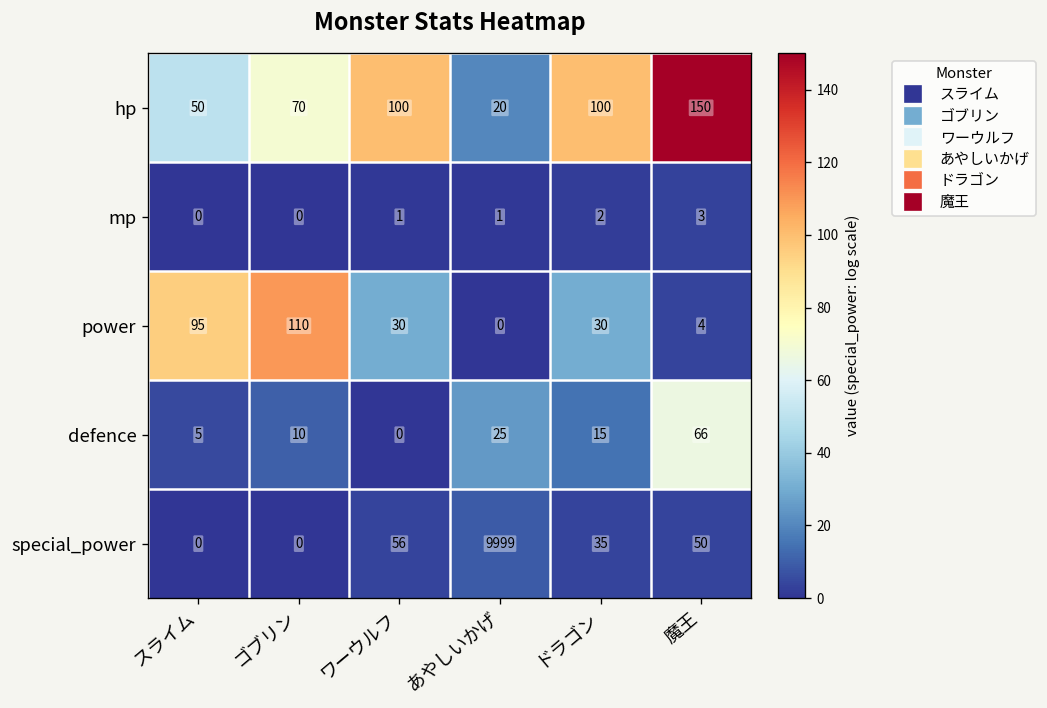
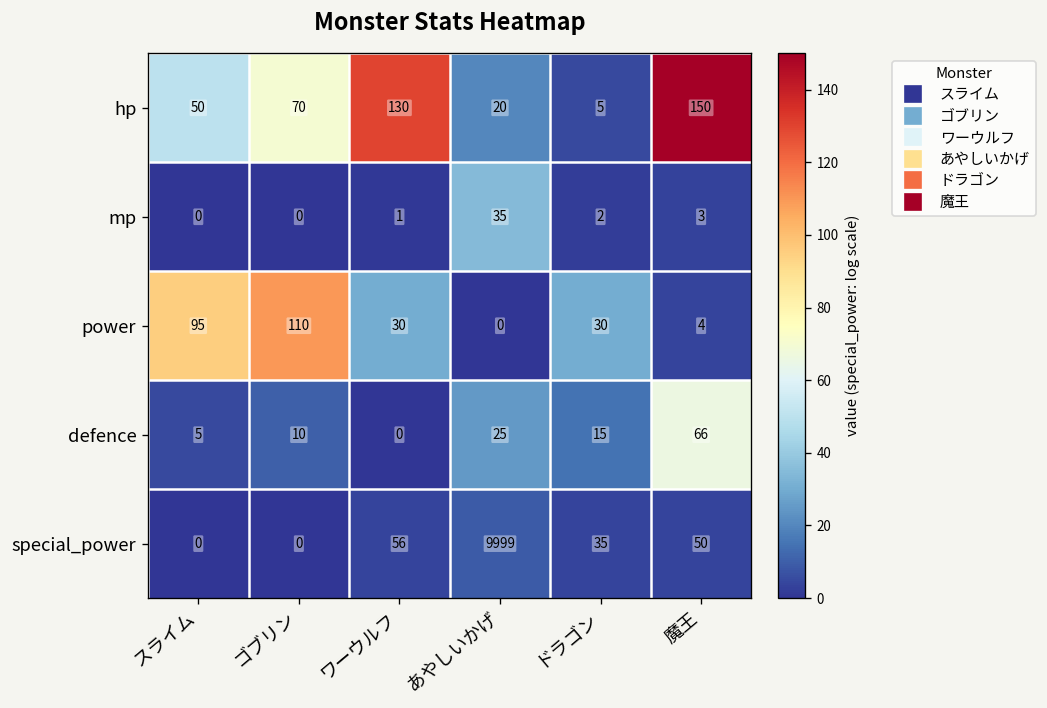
  {
    "hp": {
-     "ワーウルフ": 100,
-     "ドラゴン": 100
+     "ワーウルフ": 130,
+     "ドラゴン": 5
    },
    "mp": {
-     "あやしいかげ": 1
+     "あやしいかげ": 35
    }
  }
